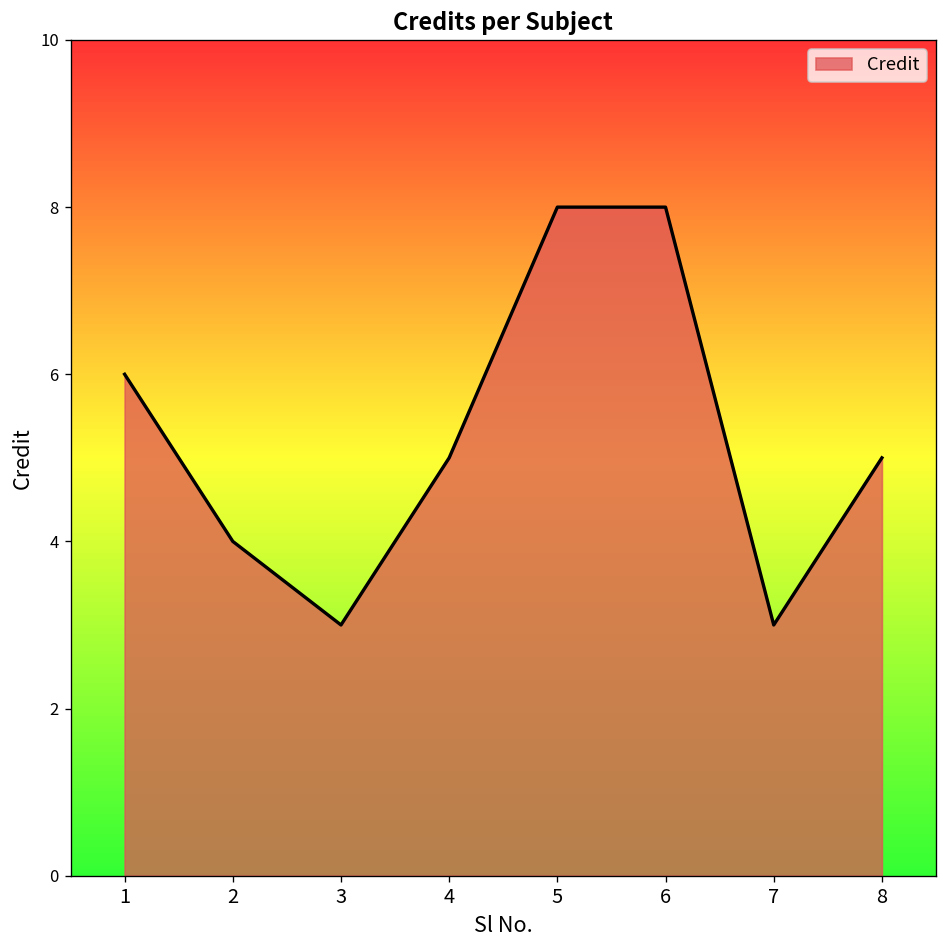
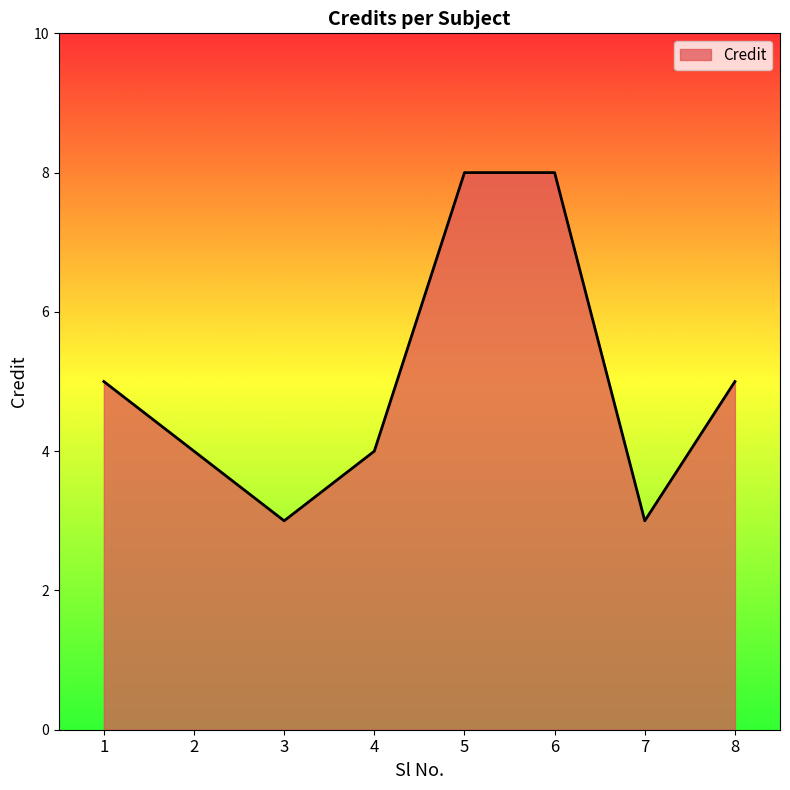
  {
-   "1": 6,
+   "1": 5,
    "2": 4,
    "3": 3,
-   "4": 5,
+   "4": 4,
    "5": 8,
    "6": 8,
    "7": 3,
    "8": 5
  }
